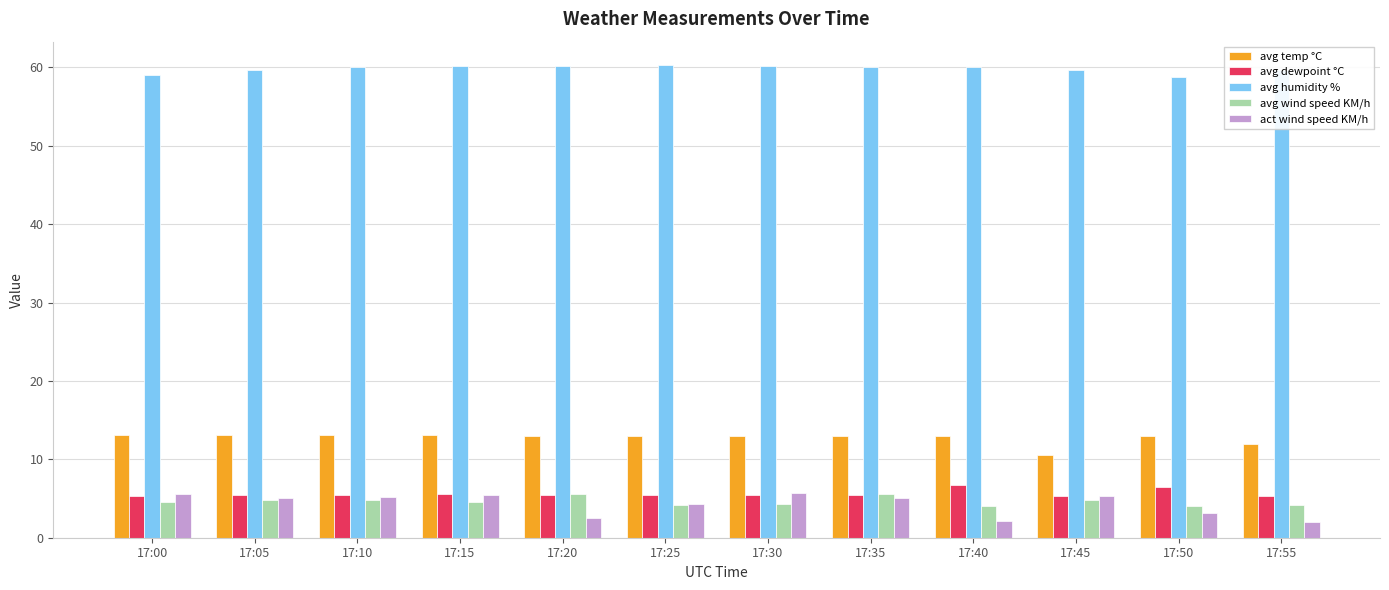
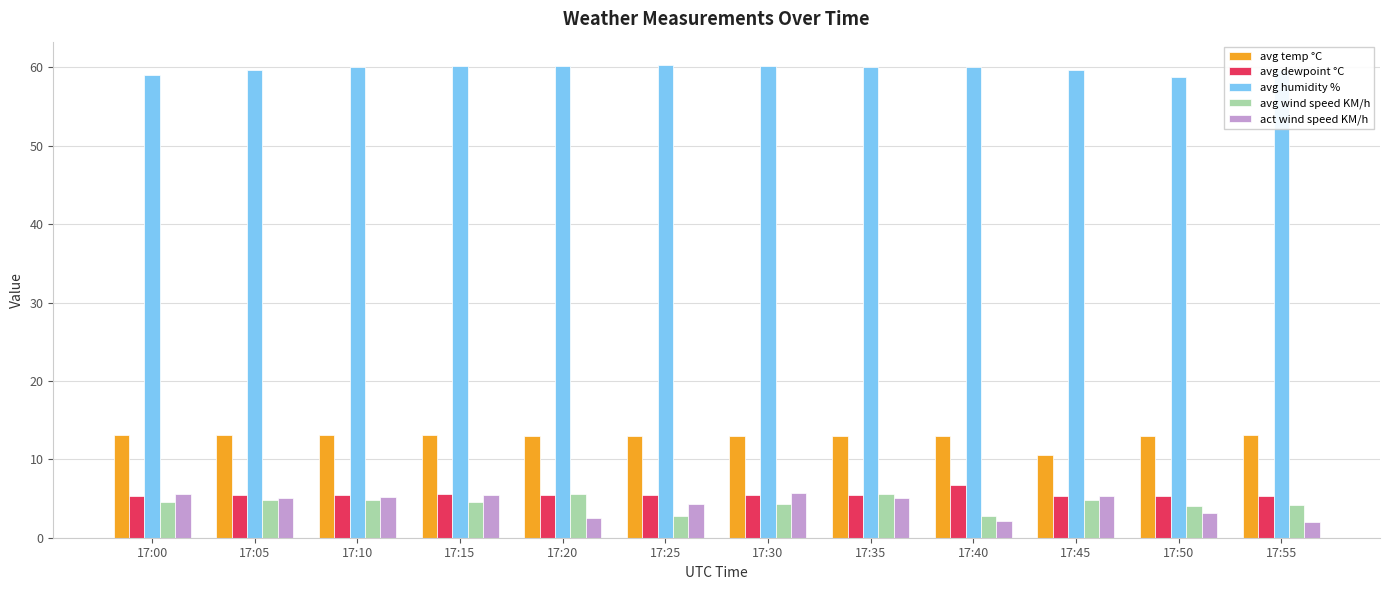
  {
    "avg temp °C": {
      "17:00": 13,
      "17:05": 13,
      "17:10": 13,
      "17:15": 13,
      "17:20": 13,
      "17:25": 13,
      "17:30": 13,
      "17:35": 13,
      "17:40": 13,
      "17:45": 11,
      "17:50": 13,
-     "17:55": 12
+     "17:55": 13
    },
    "avg dewpoint °C": {
      "17:00": 5,
      "17:05": 5,
      "17:10": 6,
      "17:15": 6,
      "17:20": 5,
      "17:25": 6,
      "17:30": 5,
      "17:35": 5,
      "17:40": 7,
      "17:45": 5,
-     "17:50": 7,
+     "17:50": 5,
      "17:55": 5
    },
    "avg humidity %": {
      "17:00": 59,
      "17:05": 60,
      "17:10": 60,
      "17:15": 60,
      "17:20": 60,
      "17:25": 60,
      "17:30": 60,
      "17:35": 60,
      "17:40": 60,
      "17:45": 60,
      "17:50": 59
    },
    "avg wind speed KM/h": {
      "17:00": 5,
      "17:05": 5,
      "17:10": 5,
      "17:15": 5,
      "17:20": 6,
-     "17:25": 4,
+     "17:25": 3,
      "17:30": 4,
      "17:35": 6,
-     "17:40": 4,
+     "17:40": 3,
      "17:45": 5,
      "17:50": 4,
      "17:55": 4
    },
    "act wind speed KM/h": {
      "17:00": 6,
      "17:05": 5,
      "17:10": 5,
      "17:15": 5,
      "17:20": 2,
      "17:25": 4,
      "17:30": 6,
      "17:35": 5,
      "17:40": 2,
      "17:45": 5,
      "17:50": 3,
      "17:55": 2
    }
  }
